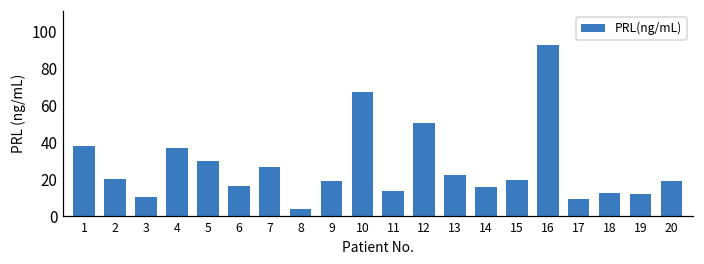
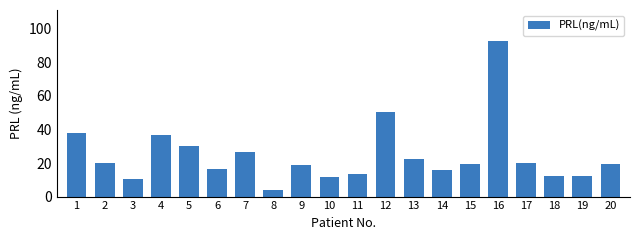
  {
    "1": 38,
    "2": 20,
    "3": 11,
    "4": 37,
    "5": 30,
    "6": 16,
    "7": 26,
    "8": 4,
    "9": 19,
-   "10": 67,
+   "10": 12,
    "11": 13,
    "12": 50,
    "13": 22,
    "14": 16,
    "15": 20,
    "16": 93,
-   "17": 9,
+   "17": 20,
    "18": 13,
    "19": 12,
    "20": 19
  }
